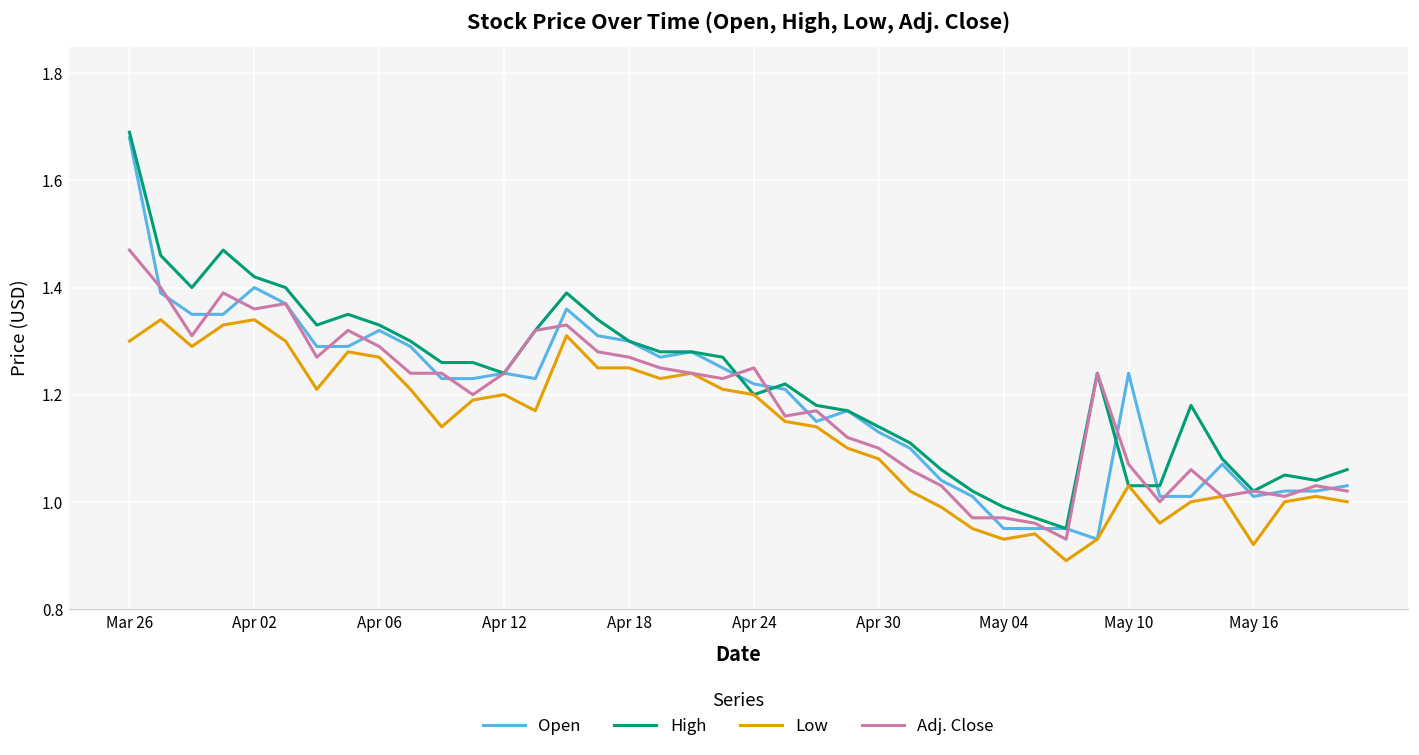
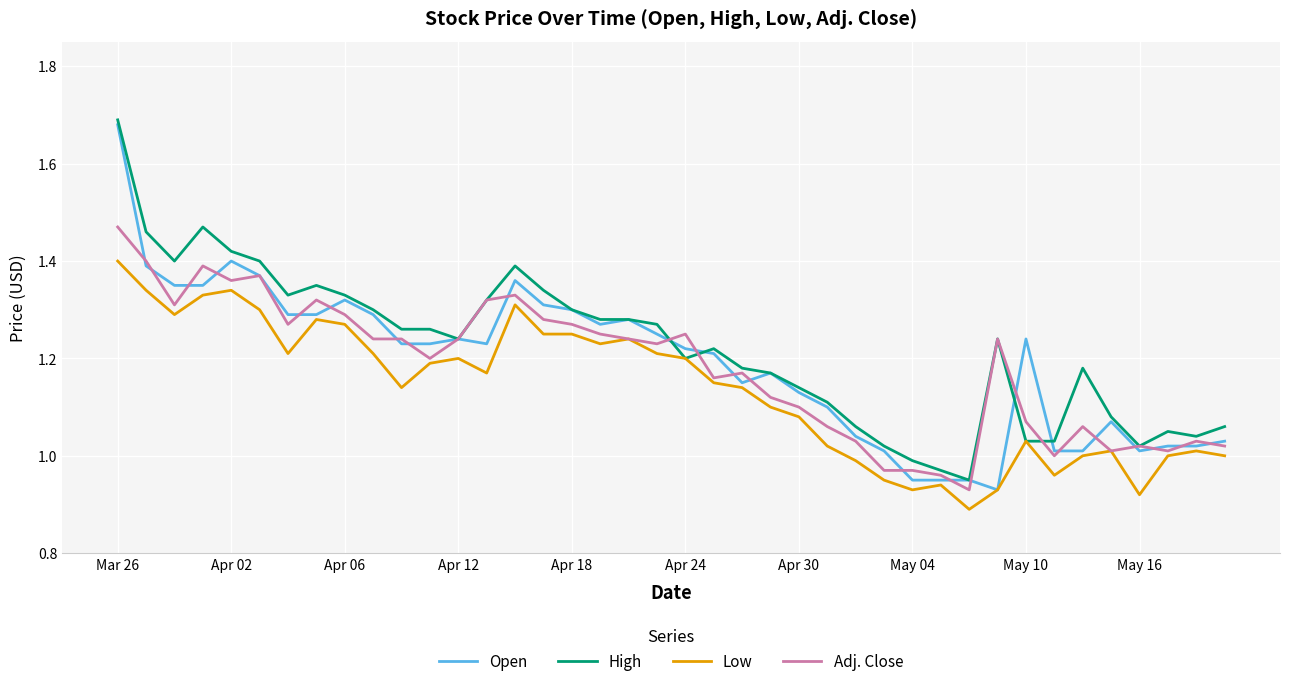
  {
    "Open": {
      "Mar 26": 1.68,
      "Apr 02": 1.4,
      "Apr 06": 1.32,
      "Apr 24": 1.22,
      "Apr 30": 1.13,
      "May 04": 0.95,
      "May 10": 1.24,
      "May 16": 1.01
    },
    "High": {
      "Mar 26": 1.69,
      "Apr 02": 1.42,
      "Apr 06": 1.33,
      "Apr 30": 1.14,
      "May 04": 0.99
    },
    "Low": {
-     "Mar 26": 1.3,
+     "Mar 26": 1.4,
      "Apr 02": 1.34,
      "Apr 06": 1.27,
      "Apr 12": 1.2,
      "Apr 18": 1.25,
      "Apr 30": 1.08,
      "May 04": 0.93,
      "May 16": 0.92
    },
    "Adj. Close": {
      "Mar 26": 1.47,
      "Apr 02": 1.36,
      "Apr 06": 1.29,
      "Apr 18": 1.27,
      "Apr 24": 1.25,
      "Apr 30": 1.1,
      "May 04": 0.97,
      "May 10": 1.07
    }
  }
